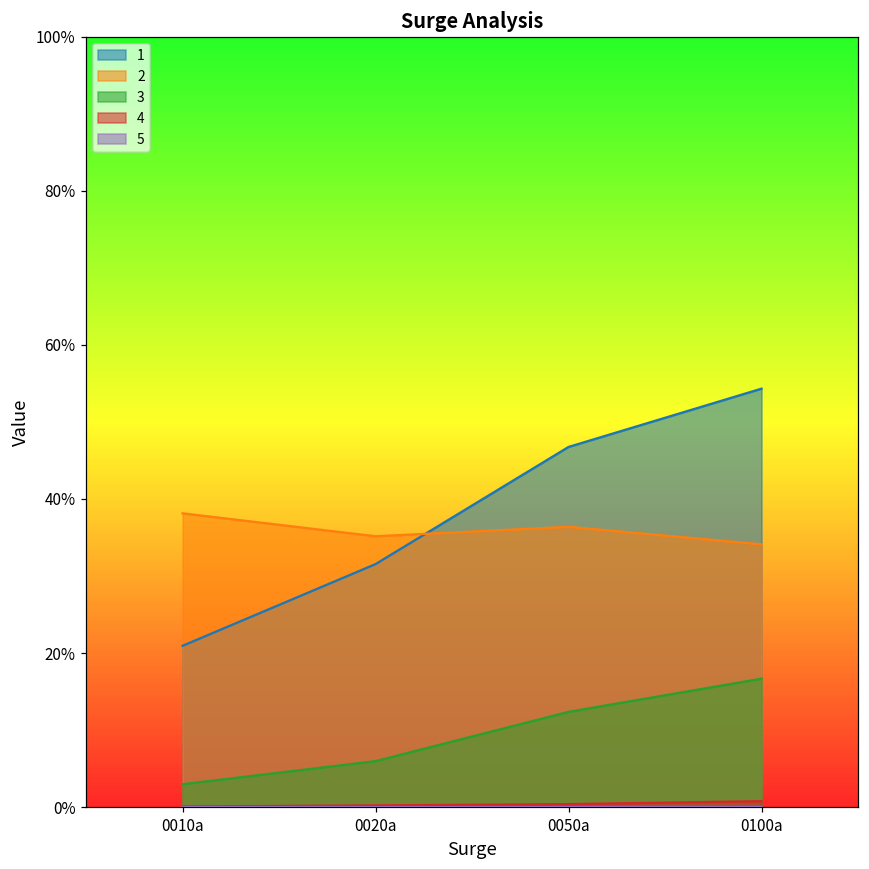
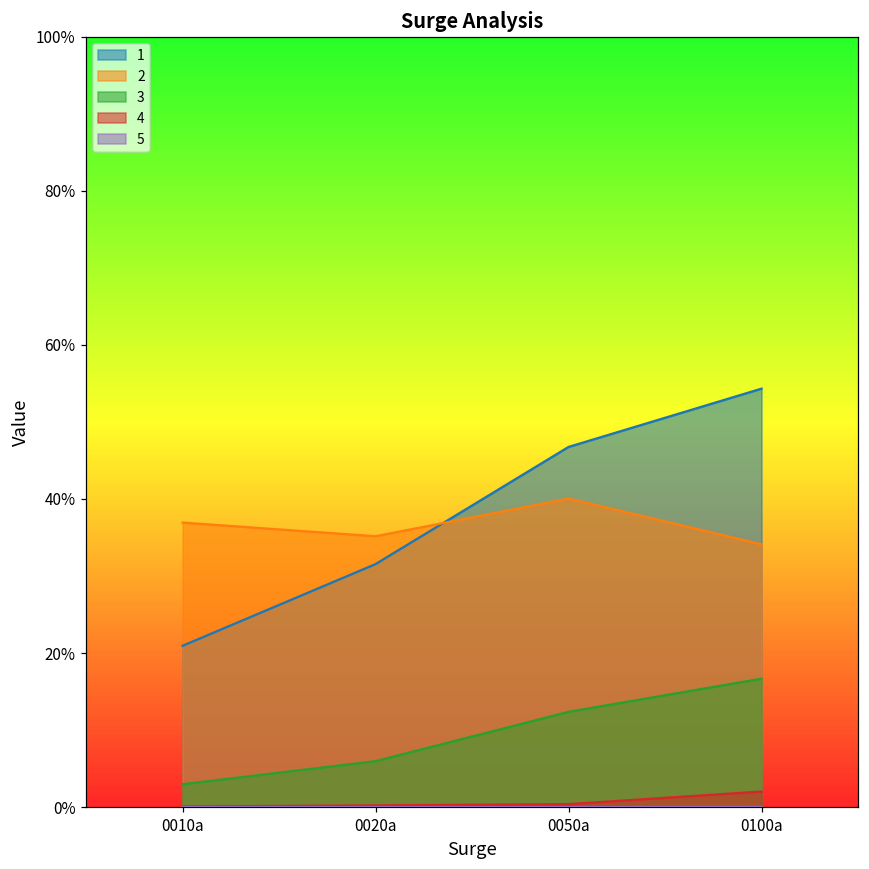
  {
    "1": {
      "0010a": "21%",
      "0020a": "32%",
      "0050a": "47%",
      "0100a": "54%"
    },
    "2": {
-     "0010a": "38%",
+     "0010a": "37%",
      "0020a": "35%",
-     "0050a": "36%",
+     "0050a": "40%",
      "0100a": "34%"
    },
    "3": {
      "0010a": "3%",
      "0020a": "6%",
      "0050a": "12%",
      "0100a": "17%"
    },
    "4": {
      "0050a": "0%",
-     "0100a": "1%"
+     "0100a": "2%"
    },
    "5": {
      "0050a": "0%",
      "0100a": "0%"
    }
  }
